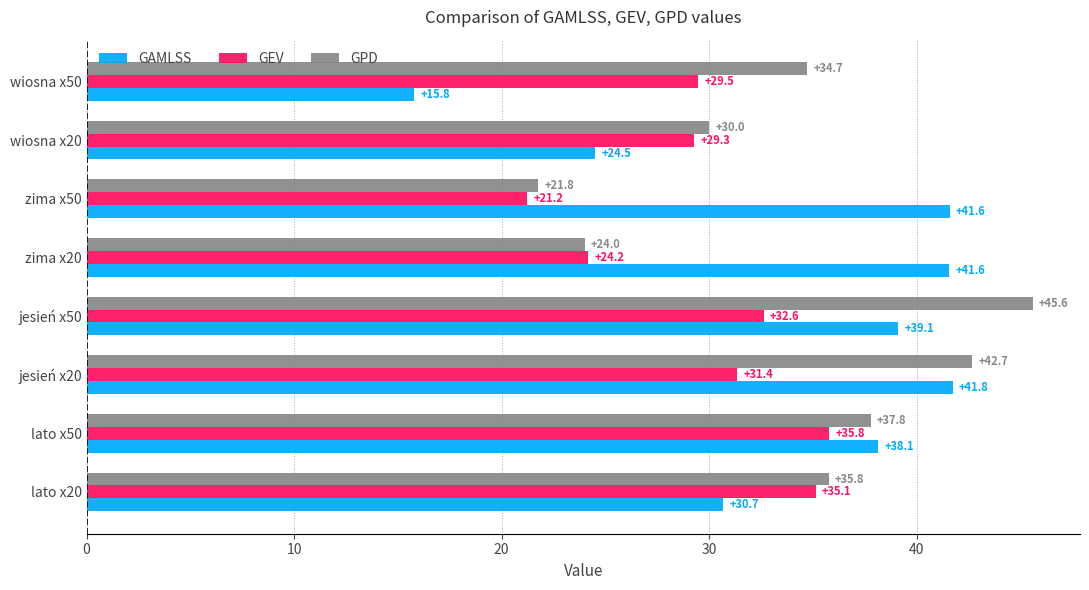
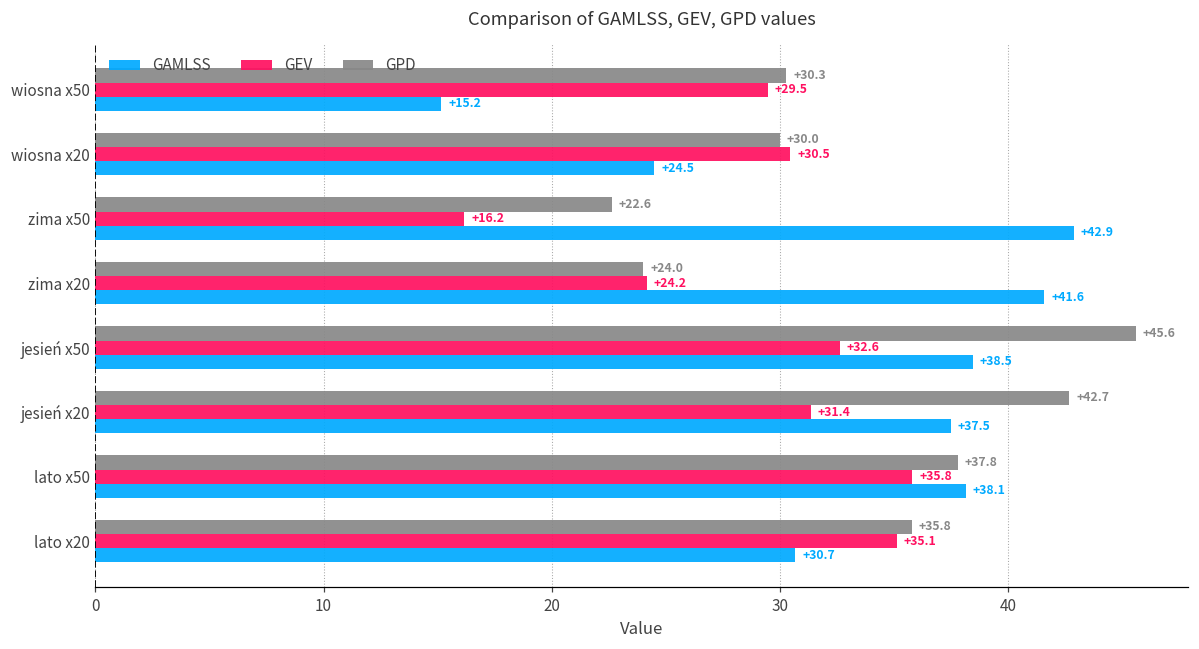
  {
    "GAMLSS": {
-     "wiosna x50": "+15.8",
+     "wiosna x50": "+15.2",
      "wiosna x20": "+24.5",
-     "zima x50": "+41.6",
+     "zima x50": "+42.9",
      "zima x20": "+41.6",
-     "jesień x50": "+39.1",
-     "jesień x20": "+41.8",
+     "jesień x50": "+38.5",
+     "jesień x20": "+37.5",
      "lato x50": "+38.1",
      "lato x20": "+30.7"
    },
    "GEV": {
      "wiosna x50": "+29.5",
-     "wiosna x20": "+29.3",
-     "zima x50": "+21.2",
+     "wiosna x20": "+30.5",
+     "zima x50": "+16.2",
      "zima x20": "+24.2",
      "jesień x50": "+32.6",
      "jesień x20": "+31.4",
      "lato x50": "+35.8",
      "lato x20": "+35.1"
    },
    "GPD": {
-     "wiosna x50": "+34.7",
+     "wiosna x50": "+30.3",
      "wiosna x20": "+30.0",
-     "zima x50": "+21.8",
+     "zima x50": "+22.6",
      "zima x20": "+24.0",
      "jesień x50": "+45.6",
      "jesień x20": "+42.7",
      "lato x50": "+37.8",
      "lato x20": "+35.8"
    }
  }
